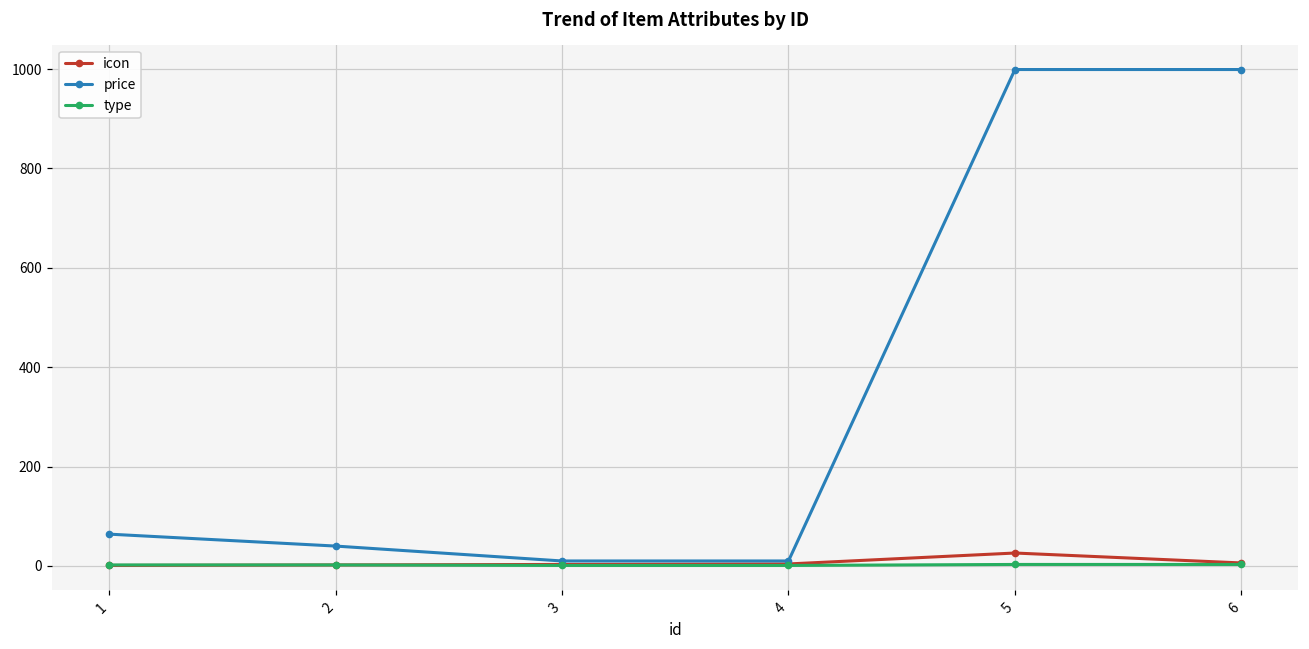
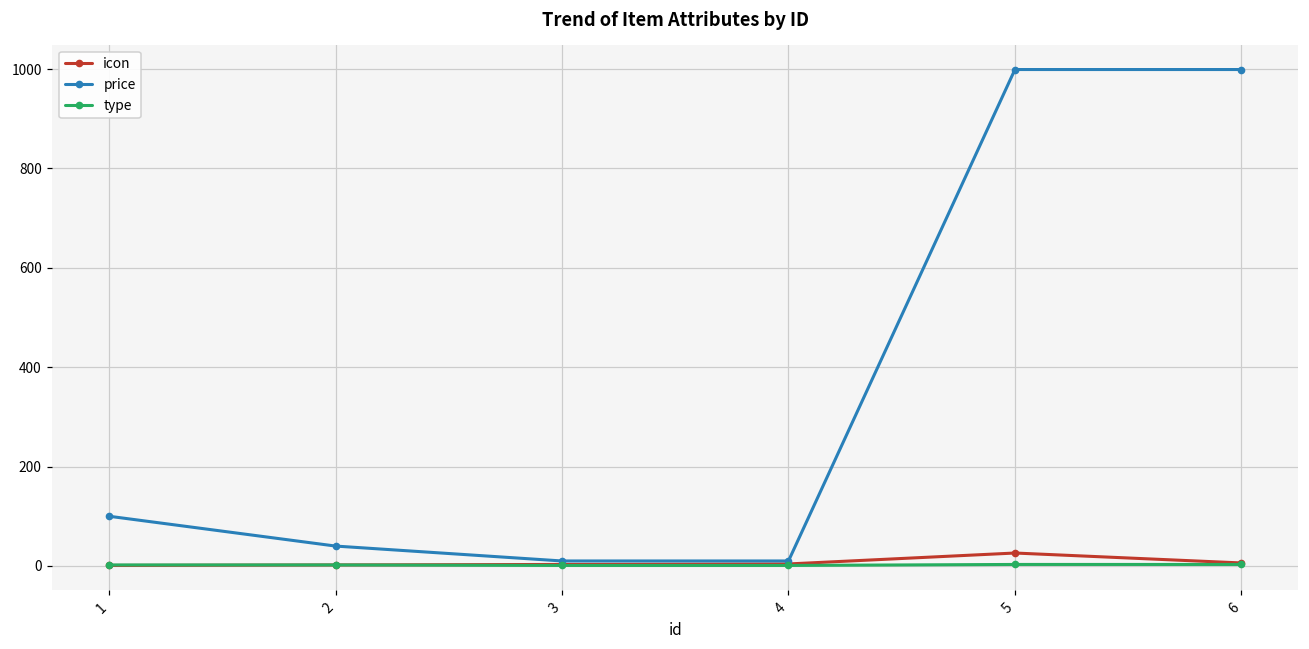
  {
    "icon": {
      "5": 30
    },
    "price": {
-     "1": 60,
+     "1": 100,
      "2": 40,
      "3": 10,
      "4": 10,
      "5": 1000,
      "6": 1000
    },
    "type": {
      "5": 0
    }
  }
